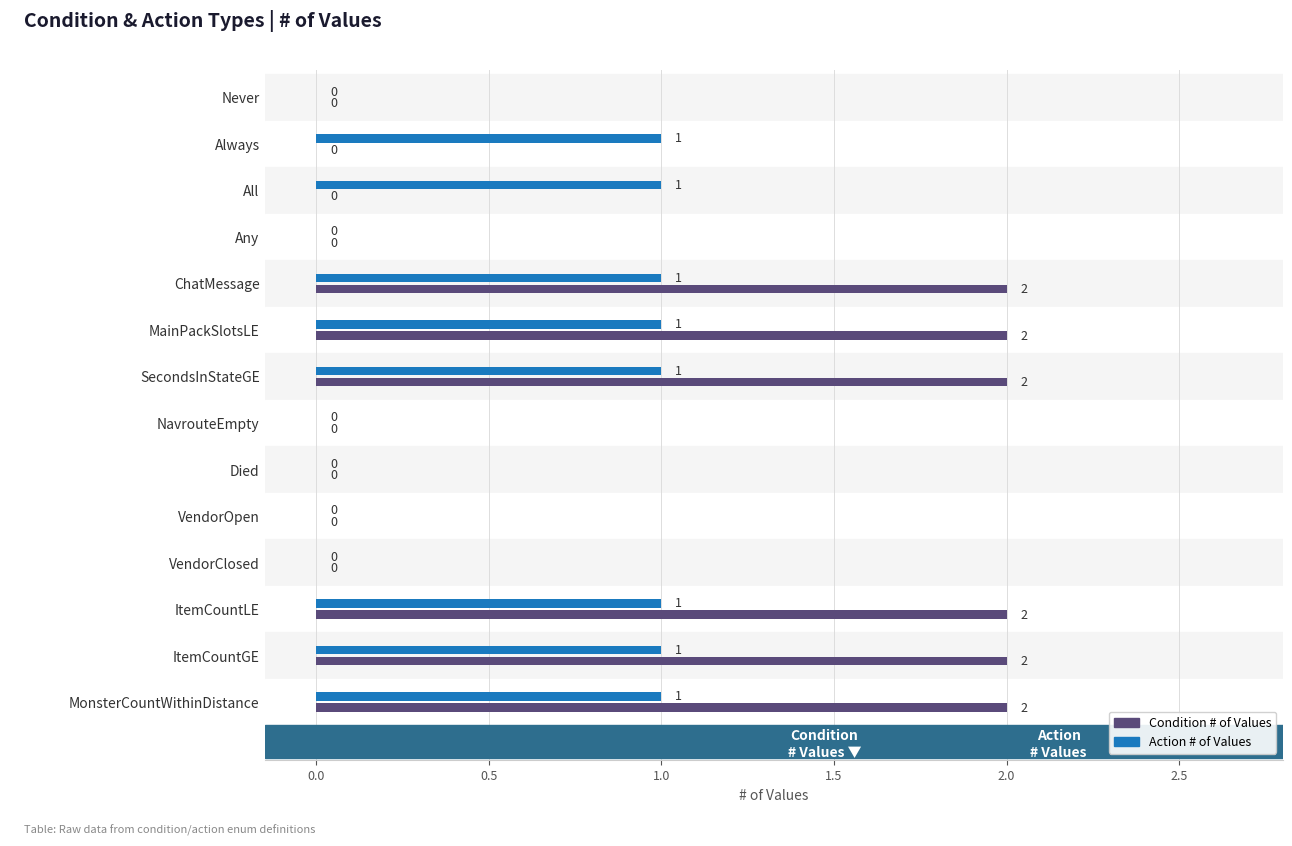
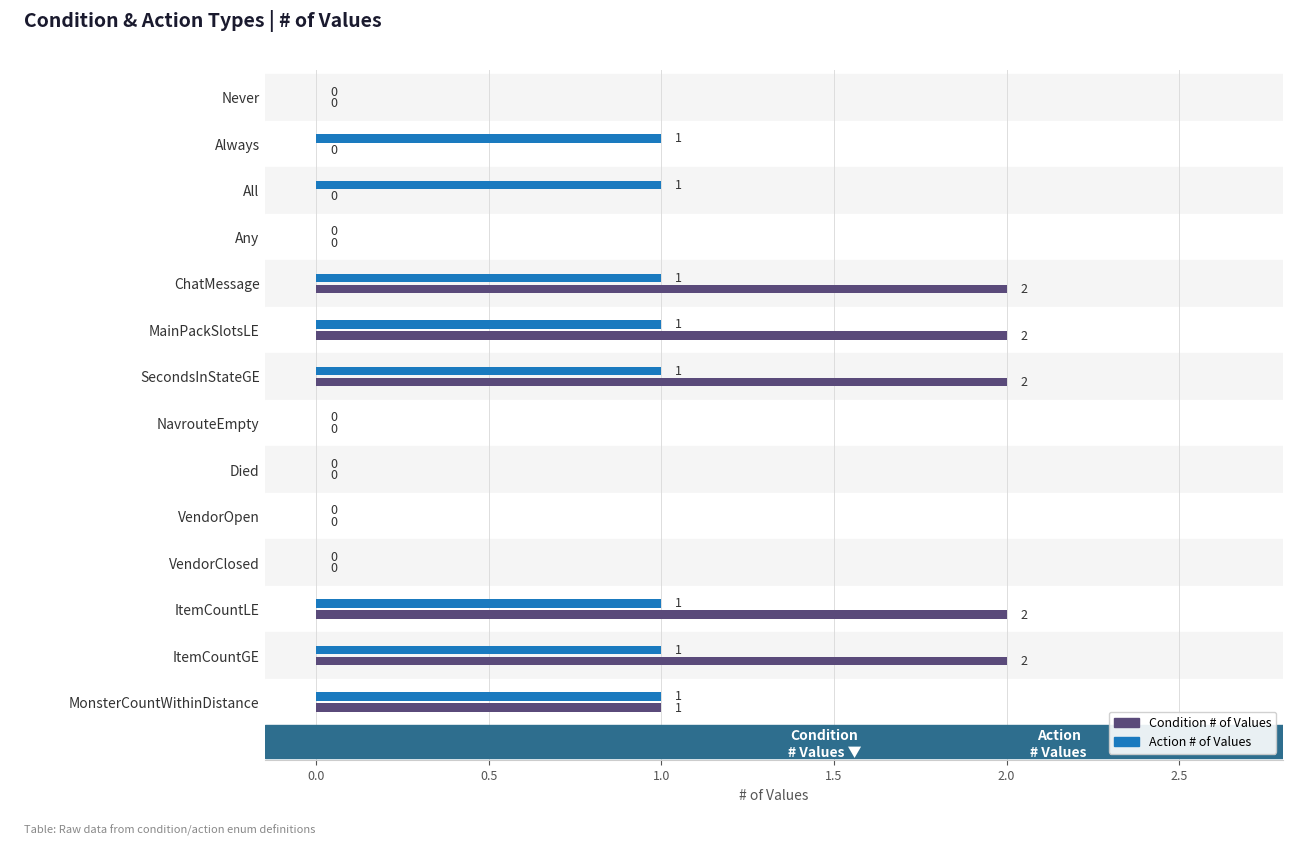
  {
    "Condition # of Values": {
      "Never": 0,
      "Always": 0,
      "All": 0,
      "Any": 0,
      "ChatMessage": 2,
      "MainPackSlotsLE": 2,
      "SecondsInStateGE": 2,
      "NavrouteEmpty": 0,
      "Died": 0,
      "VendorOpen": 0,
      "VendorClosed": 0,
      "ItemCountLE": 2,
      "ItemCountGE": 2,
-     "MonsterCountWithinDistance": 2
+     "MonsterCountWithinDistance": 1
    },
    "Action # of Values": {
      "Never": 0,
      "Always": 1,
      "All": 1,
      "Any": 0,
      "ChatMessage": 1,
      "MainPackSlotsLE": 1,
      "SecondsInStateGE": 1,
      "NavrouteEmpty": 0,
      "Died": 0,
      "VendorOpen": 0,
      "VendorClosed": 0,
      "ItemCountLE": 1,
      "ItemCountGE": 1,
      "MonsterCountWithinDistance": 1
    }
  }
